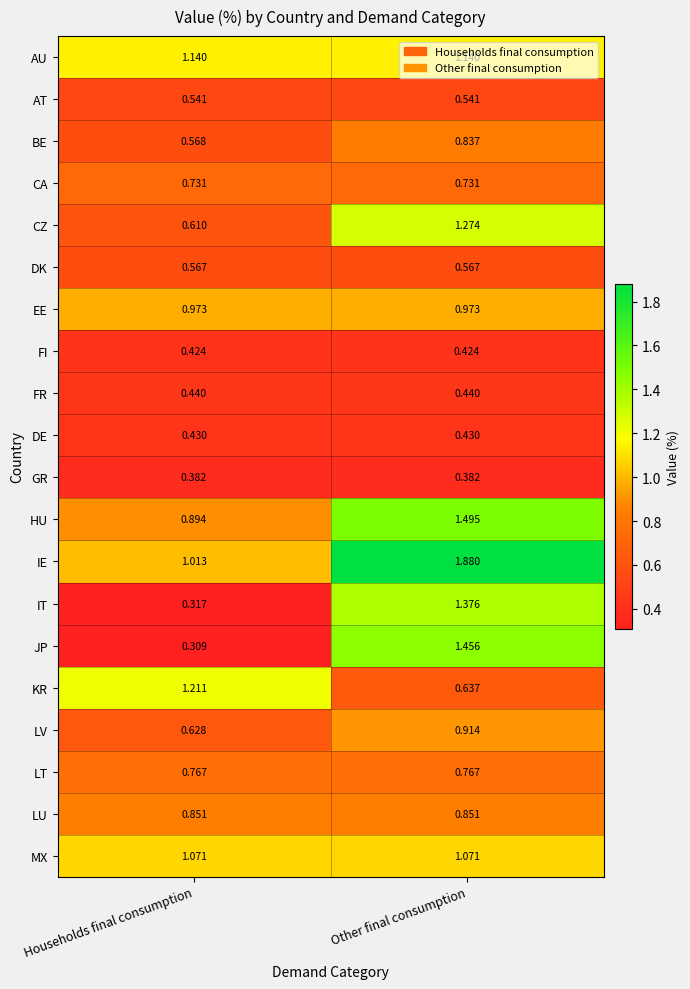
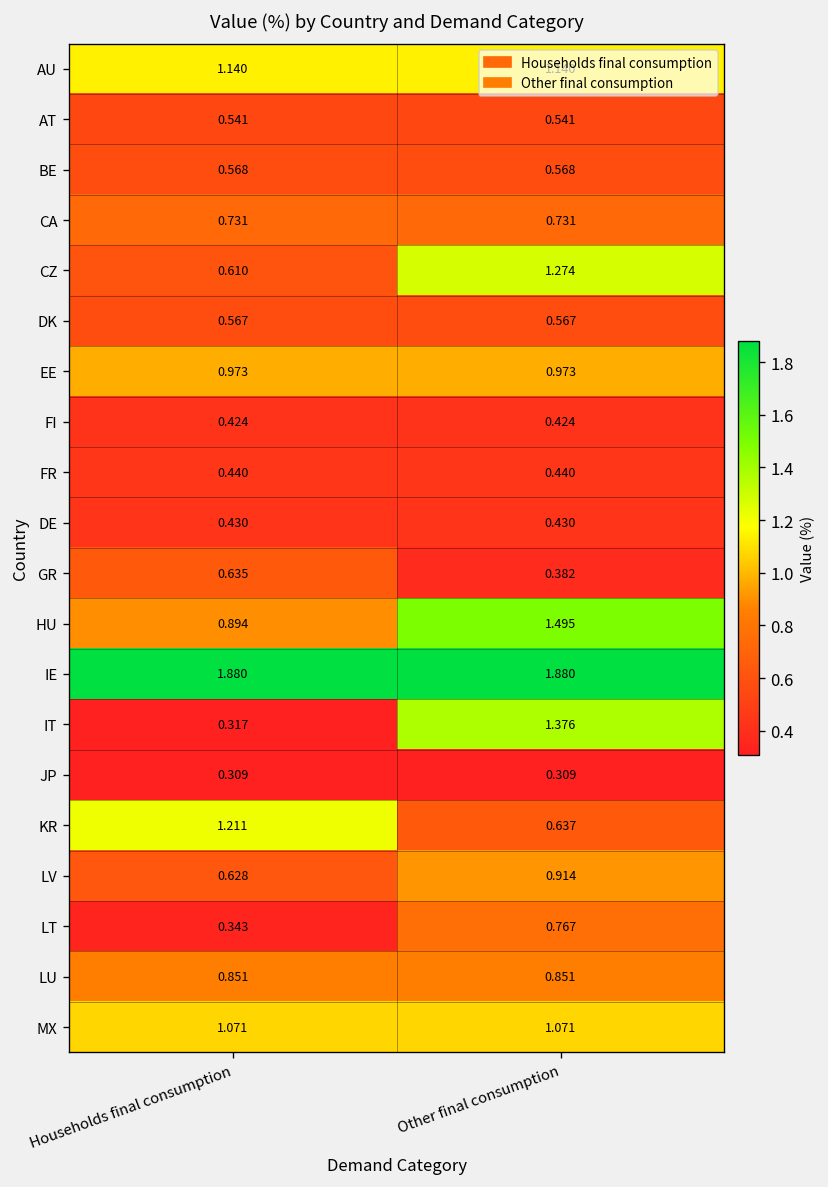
  {
    "AU": {
      "Households final consumption": 1.140
    },
    "AT": {
      "Households final consumption": 0.541,
      "Other final consumption": 0.541
    },
    "BE": {
      "Households final consumption": 0.568,
-     "Other final consumption": 0.837
+     "Other final consumption": 0.568
    },
    "CA": {
      "Households final consumption": 0.731,
      "Other final consumption": 0.731
    },
    "CZ": {
      "Households final consumption": 0.610,
      "Other final consumption": 1.274
    },
    "DK": {
      "Households final consumption": 0.567,
      "Other final consumption": 0.567
    },
    "EE": {
      "Households final consumption": 0.973,
      "Other final consumption": 0.973
    },
    "FI": {
      "Households final consumption": 0.424,
      "Other final consumption": 0.424
    },
    "FR": {
      "Households final consumption": 0.440,
      "Other final consumption": 0.440
    },
    "DE": {
      "Households final consumption": 0.430,
      "Other final consumption": 0.430
    },
    "GR": {
-     "Households final consumption": 0.382,
+     "Households final consumption": 0.635,
      "Other final consumption": 0.382
    },
    "HU": {
      "Households final consumption": 0.894,
      "Other final consumption": 1.495
    },
    "IE": {
-     "Households final consumption": 1.013,
+     "Households final consumption": 1.880,
      "Other final consumption": 1.880
    },
    "IT": {
      "Households final consumption": 0.317,
      "Other final consumption": 1.376
    },
    "JP": {
      "Households final consumption": 0.309,
-     "Other final consumption": 1.456
+     "Other final consumption": 0.309
    },
    "KR": {
      "Households final consumption": 1.211,
      "Other final consumption": 0.637
    },
    "LV": {
      "Households final consumption": 0.628,
      "Other final consumption": 0.914
    },
    "LT": {
-     "Households final consumption": 0.767,
+     "Households final consumption": 0.343,
      "Other final consumption": 0.767
    },
    "LU": {
      "Households final consumption": 0.851,
      "Other final consumption": 0.851
    },
    "MX": {
      "Households final consumption": 1.071,
      "Other final consumption": 1.071
    }
  }
